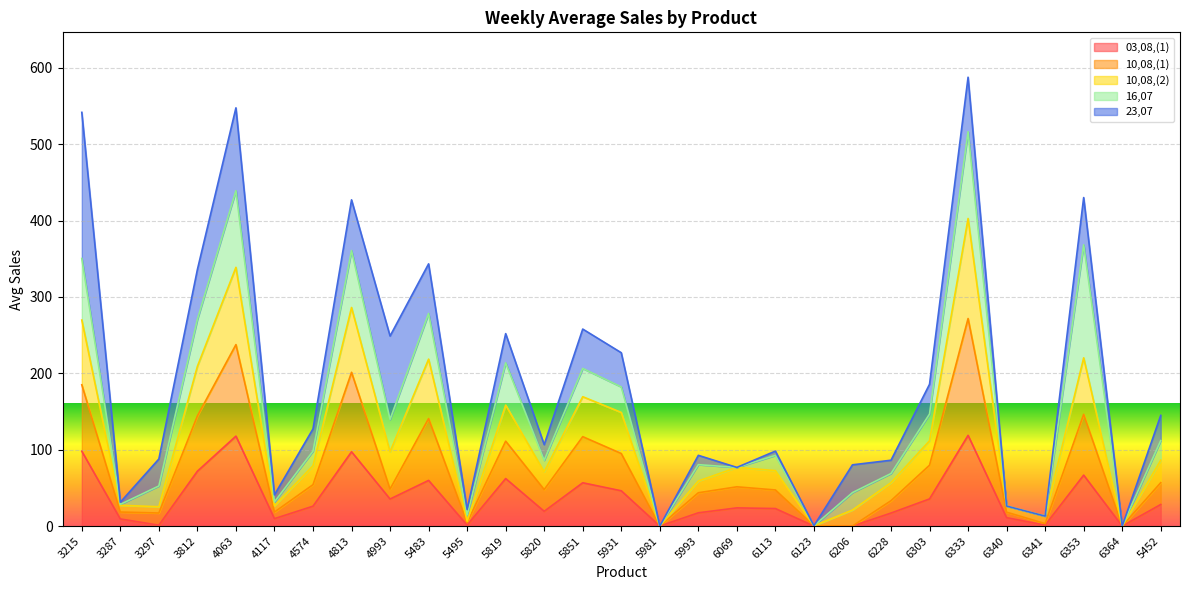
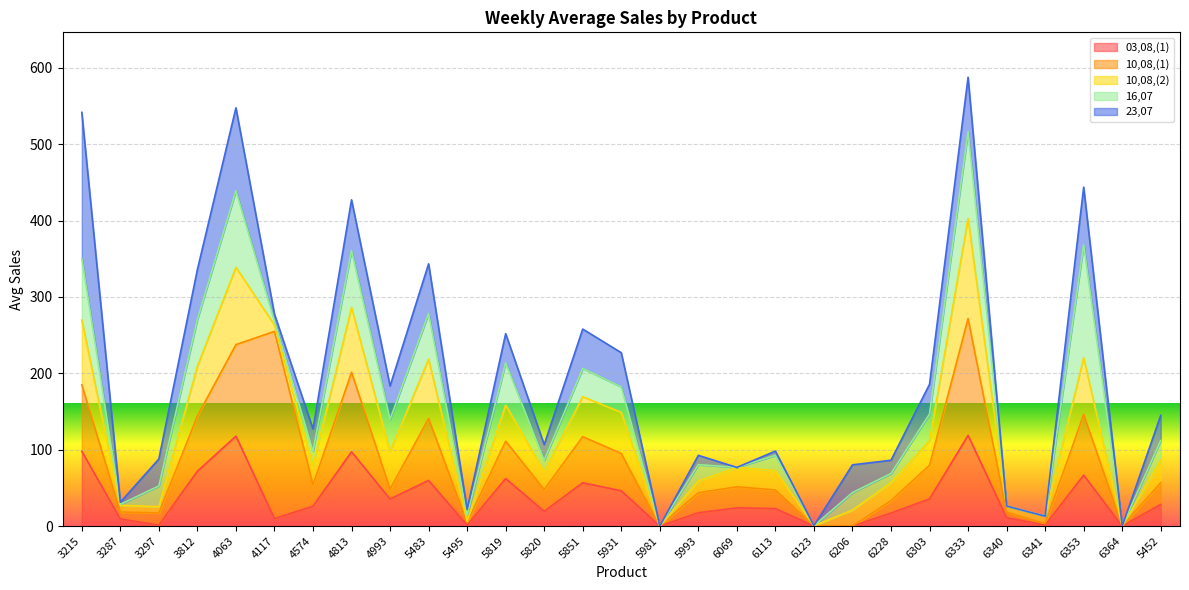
  {
    "03,08,(1)": {
      "3215": 100,
      "3287": 10,
      "3297": 0,
      "3812": 70,
      "4063": 120,
      "4117": 10,
      "4574": 30,
      "4813": 100,
      "4993": 40,
      "5483": 60,
      "5495": 0,
      "5819": 60,
      "5820": 20,
      "5851": 60,
      "5931": 50,
      "5993": 20,
      "6069": 20,
      "6113": 20,
      "6228": 20,
      "6303": 40,
      "6333": 120,
      "6340": 10,
      "6353": 70,
      "5452": 30
    },
    "10,08,(1)": {
      "3215": 90,
      "3287": 10,
      "3297": 20,
      "3812": 70,
      "4063": 120,
-     "4117": 10,
+     "4117": 250,
      "4574": 30,
      "4813": 100,
      "4993": 10,
      "5483": 80,
      "5819": 50,
      "5820": 30,
      "5851": 60,
      "5931": 50,
      "5993": 30,
      "6069": 30,
      "6113": 20,
      "6228": 20,
      "6303": 40,
      "6333": 150,
      "6340": 10,
      "6353": 80,
      "5452": 30
    },
    "10,08,(2)": {
      "3215": 80,
      "3297": 10,
      "3812": 60,
      "4063": 100,
      "4117": 10,
      "4574": 20,
      "4813": 80,
      "4993": 50,
      "5483": 80,
      "5819": 50,
      "5820": 20,
      "5851": 50,
      "5931": 50,
      "5993": 20,
      "6113": 30,
      "6206": 20,
      "6228": 20,
      "6303": 30,
      "6333": 130,
      "6353": 70,
      "5452": 30
    },
    "16,07": {
      "3215": 80,
      "3297": 30,
      "3812": 60,
      "4063": 100,
      "4117": 10,
      "4574": 20,
      "4813": 70,
      "4993": 40,
      "5483": 60,
      "5495": 10,
      "5819": 60,
      "5820": 20,
      "5851": 40,
      "5931": 30,
      "5993": 20,
      "6113": 20,
      "6206": 20,
      "6228": 10,
      "6303": 40,
      "6333": 110,
      "6353": 150,
      "5452": 30
    },
    "23,07": {
      "3215": 190,
      "3297": 40,
      "3812": 70,
      "4063": 110,
      "4117": 10,
      "4574": 30,
      "4813": 70,
-     "4993": 110,
+     "4993": 40,
      "5483": 70,
      "5495": 10,
      "5819": 40,
      "5820": 20,
      "5851": 50,
      "5931": 40,
      "5993": 10,
      "6113": 10,
      "6206": 40,
      "6228": 20,
      "6303": 40,
      "6333": 70,
-     "6353": 60,
+     "6353": 80,
      "5452": 30
    }
  }
